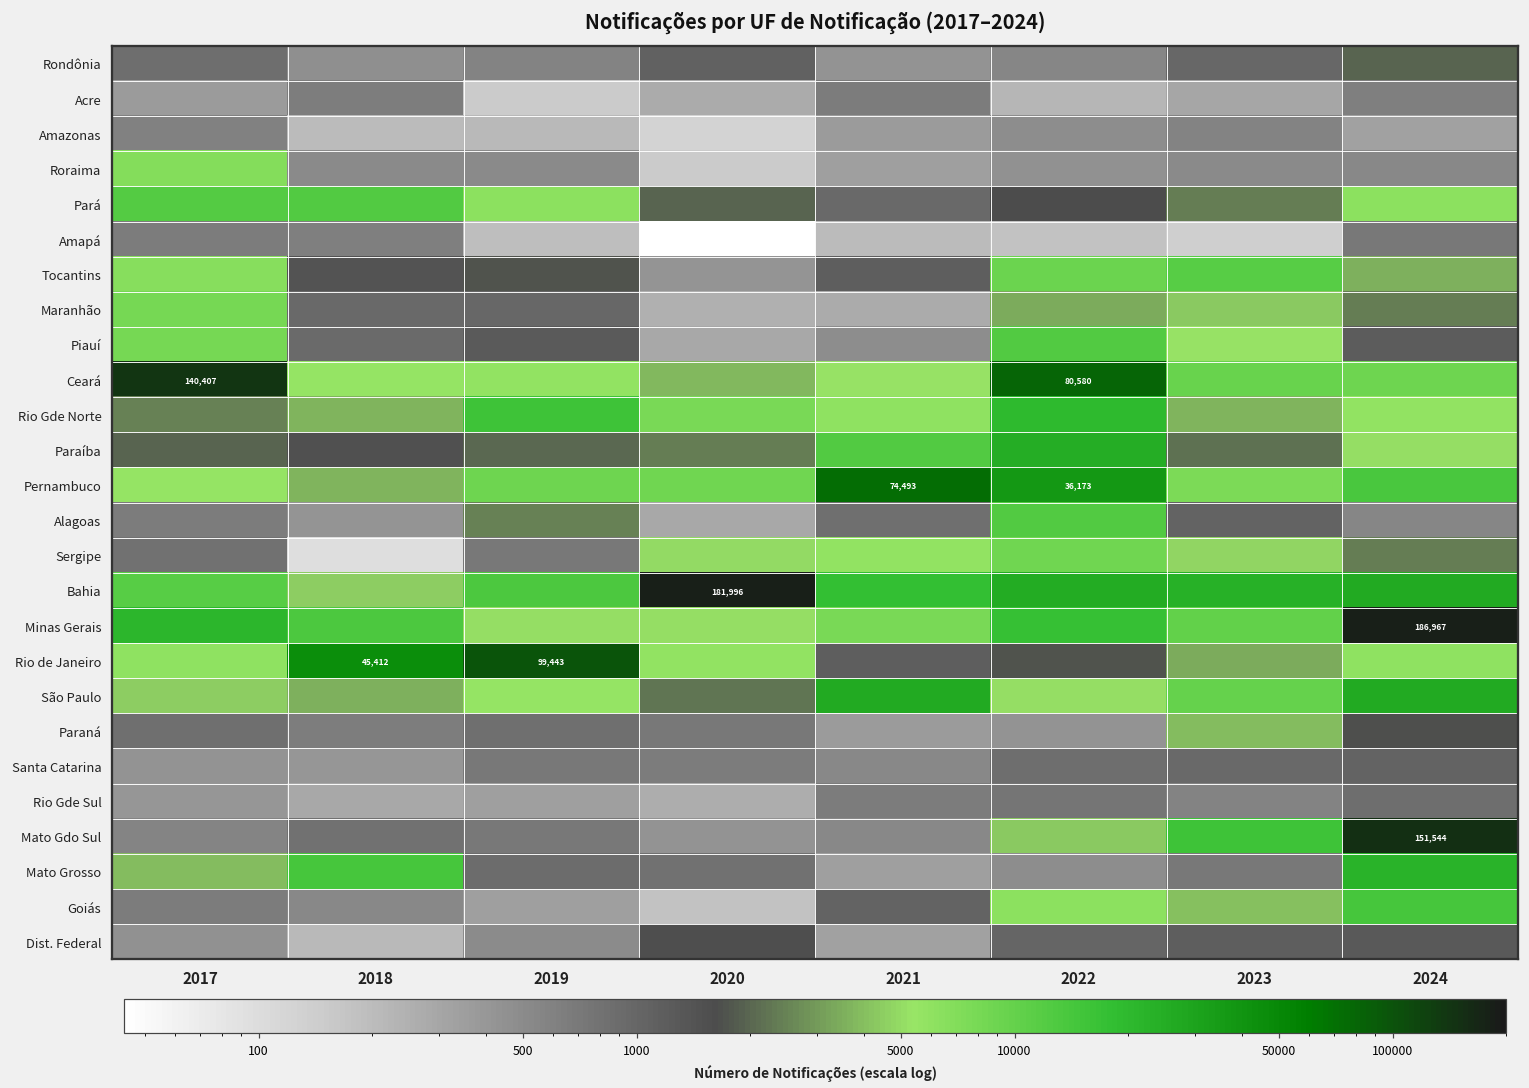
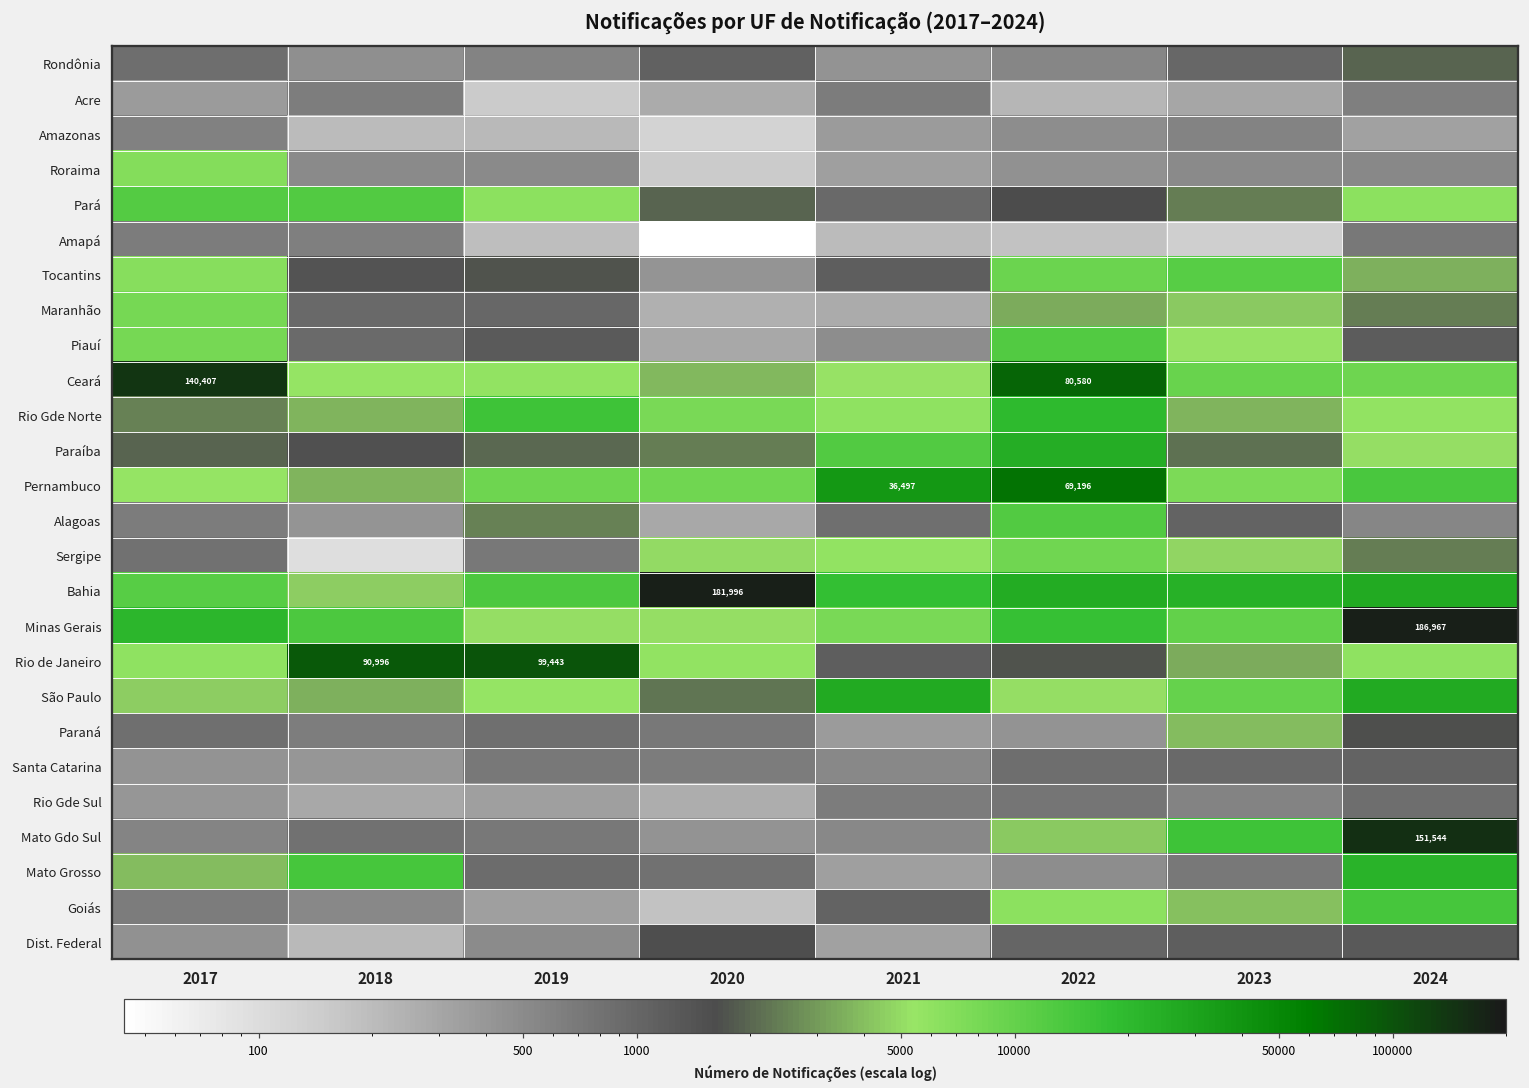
  {
    "Ceará": {
      "2017": "140,407",
      "2022": "80,580"
    },
    "Pernambuco": {
-     "2021": "74,493",
-     "2022": "36,173"
+     "2021": "36,497",
+     "2022": "69,196"
    },
    "Bahia": {
      "2020": "181,996"
    },
    "Minas Gerais": {
      "2024": "186,967"
    },
    "Rio de Janeiro": {
-     "2018": "45,412",
+     "2018": "90,996",
      "2019": "99,443"
    },
    "Mato Gdo Sul": {
      "2024": "151,544"
    }
  }
